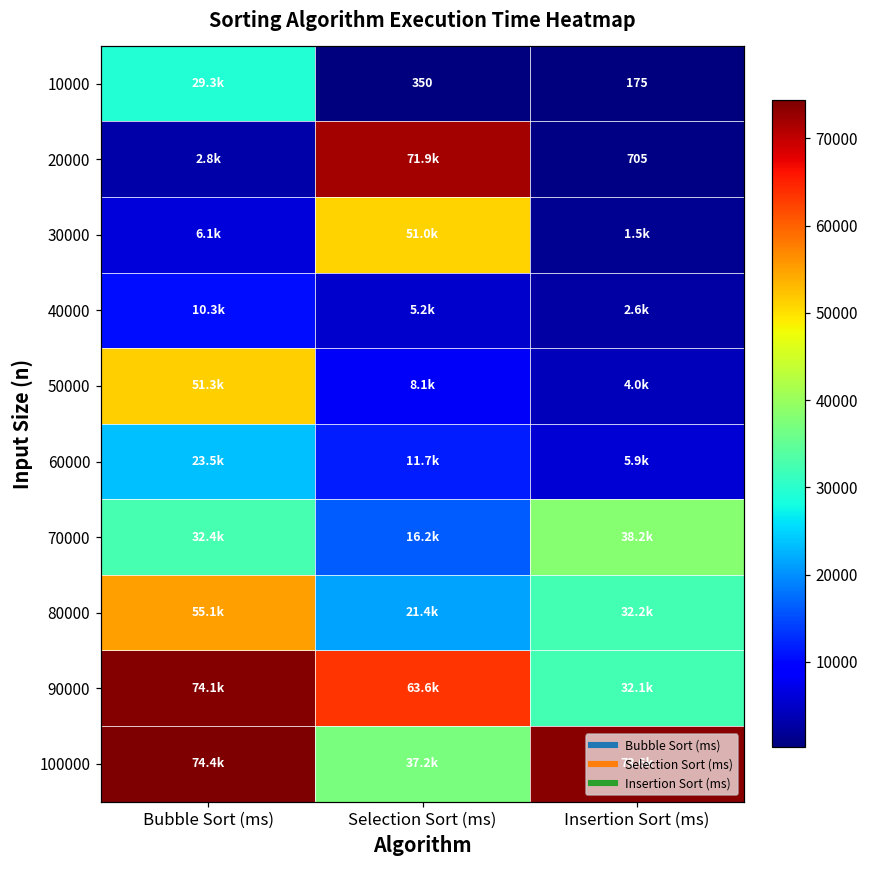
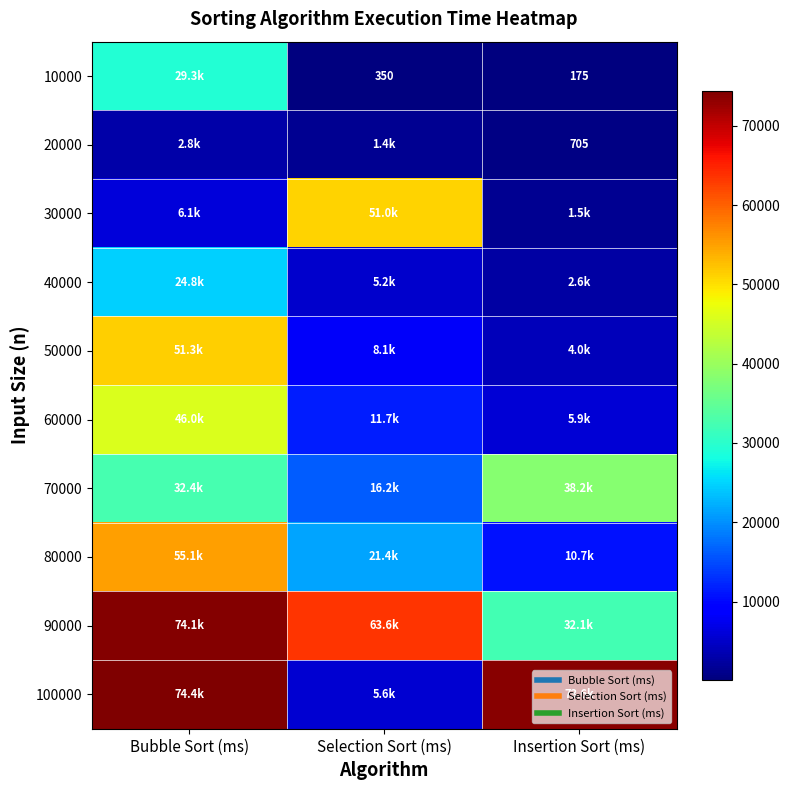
  {
    "10000": {
      "Bubble Sort (ms)": "29.3k",
      "Selection Sort (ms)": "350",
      "Insertion Sort (ms)": "175"
    },
    "20000": {
      "Bubble Sort (ms)": "2.8k",
-     "Selection Sort (ms)": "71.9k",
+     "Selection Sort (ms)": "1.4k",
      "Insertion Sort (ms)": "705"
    },
    "30000": {
      "Bubble Sort (ms)": "6.1k",
      "Selection Sort (ms)": "51.0k",
      "Insertion Sort (ms)": "1.5k"
    },
    "40000": {
-     "Bubble Sort (ms)": "10.3k",
+     "Bubble Sort (ms)": "24.8k",
      "Selection Sort (ms)": "5.2k",
      "Insertion Sort (ms)": "2.6k"
    },
    "50000": {
      "Bubble Sort (ms)": "51.3k",
      "Selection Sort (ms)": "8.1k",
      "Insertion Sort (ms)": "4.0k"
    },
    "60000": {
-     "Bubble Sort (ms)": "23.5k",
+     "Bubble Sort (ms)": "46.0k",
      "Selection Sort (ms)": "11.7k",
      "Insertion Sort (ms)": "5.9k"
    },
    "70000": {
      "Bubble Sort (ms)": "32.4k",
      "Selection Sort (ms)": "16.2k",
      "Insertion Sort (ms)": "38.2k"
    },
    "80000": {
      "Bubble Sort (ms)": "55.1k",
      "Selection Sort (ms)": "21.4k",
-     "Insertion Sort (ms)": "32.2k"
+     "Insertion Sort (ms)": "10.7k"
    },
    "90000": {
      "Bubble Sort (ms)": "74.1k",
      "Selection Sort (ms)": "63.6k",
      "Insertion Sort (ms)": "32.1k"
    },
    "100000": {
      "Bubble Sort (ms)": "74.4k",
-     "Selection Sort (ms)": "37.2k"
+     "Selection Sort (ms)": "5.6k"
    }
  }
